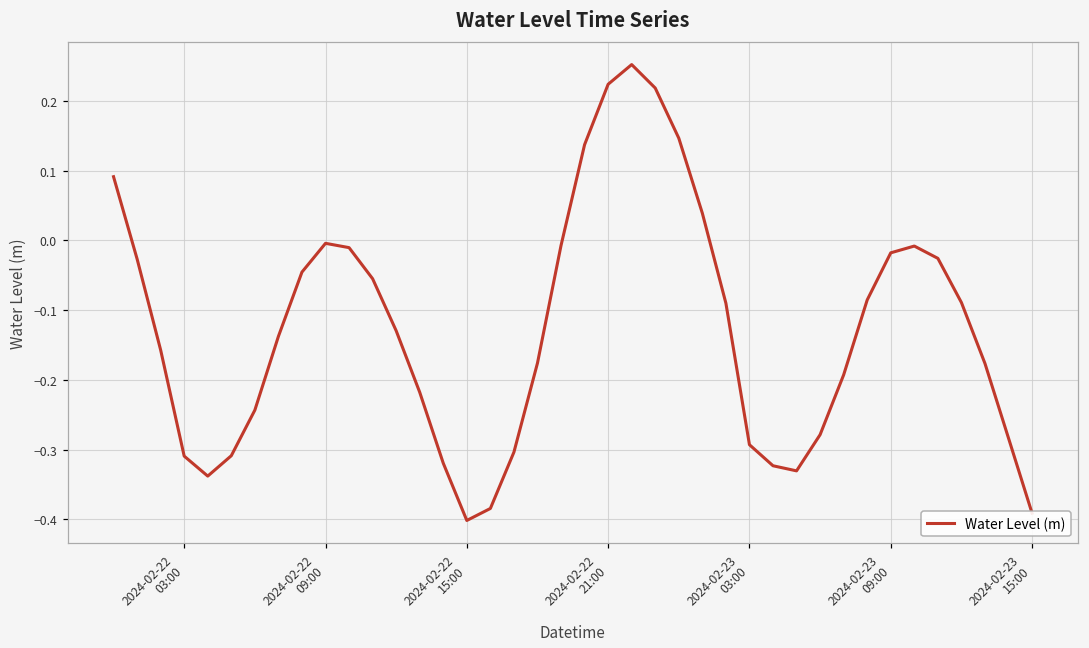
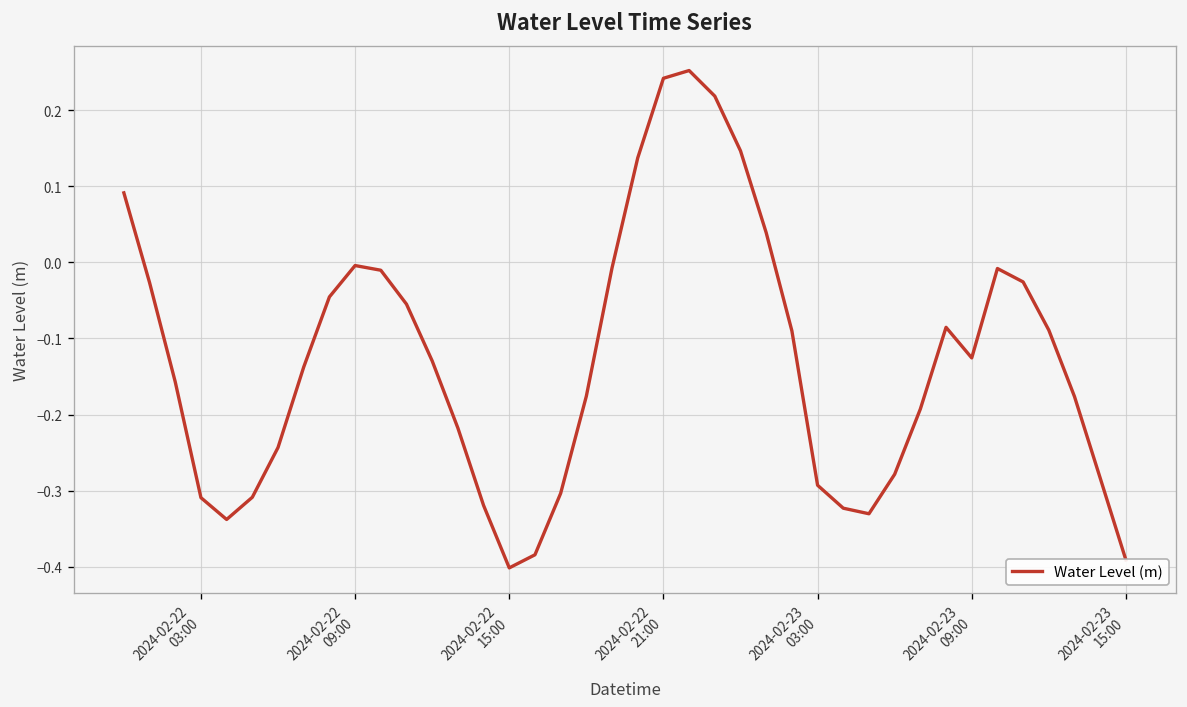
  {
    "2024-02-22 03:00": -0.31,
    "2024-02-22 09:00": 0.00,
    "2024-02-22 15:00": -0.40,
-   "2024-02-22 21:00": 0.22,
+   "2024-02-22 21:00": 0.24,
    "2024-02-23 03:00": -0.29,
-   "2024-02-23 09:00": -0.02
+   "2024-02-23 09:00": -0.13
  }
